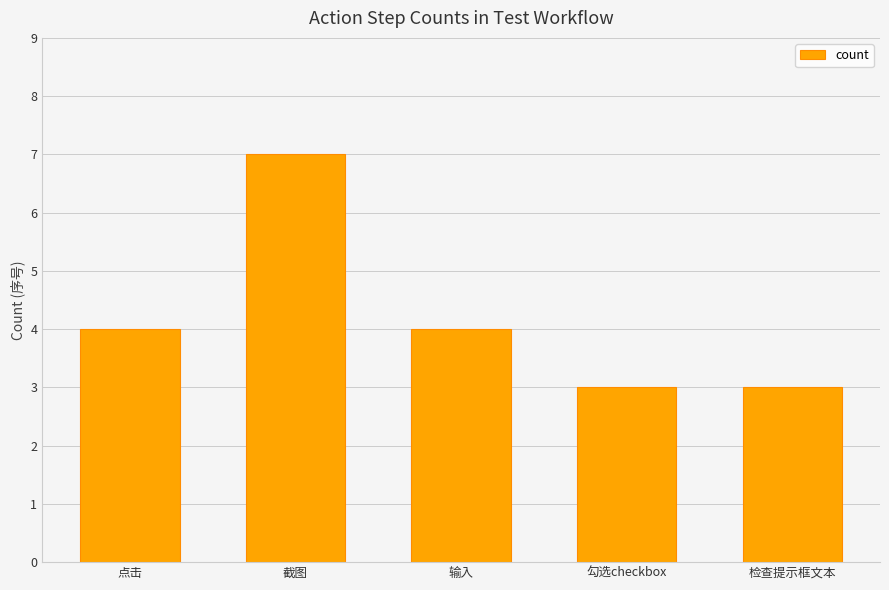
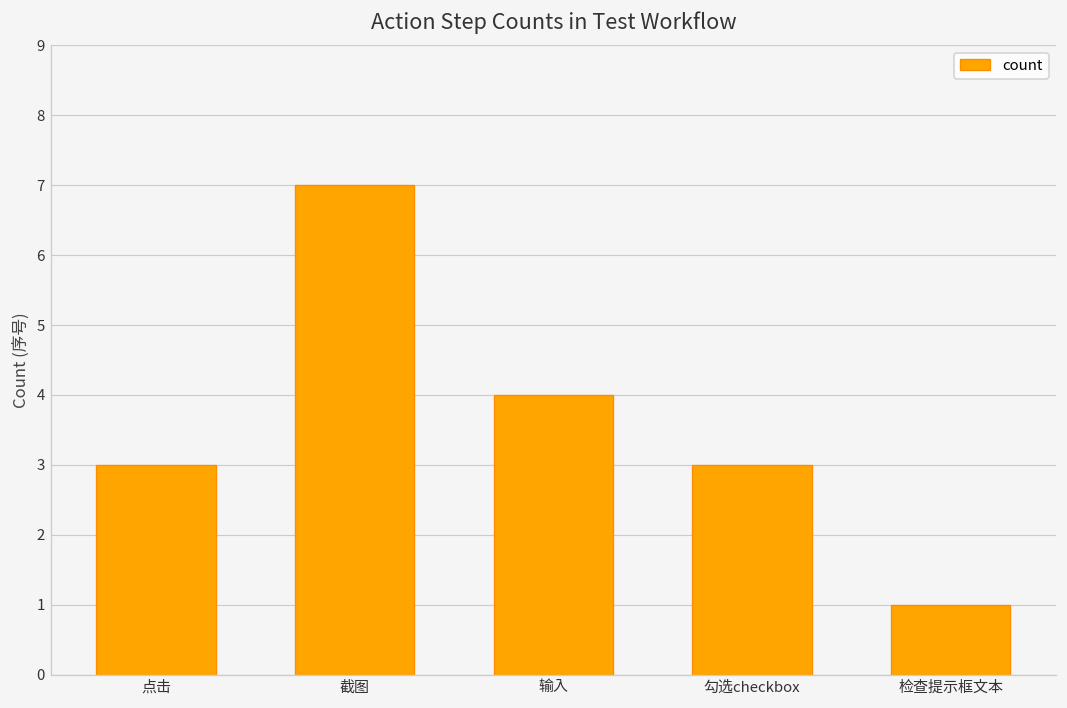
  {
-   "点击": 4,
+   "点击": 3,
    "截图": 7,
    "输入": 4,
    "勾选checkbox": 3,
-   "检查提示框文本": 3
+   "检查提示框文本": 1
  }
